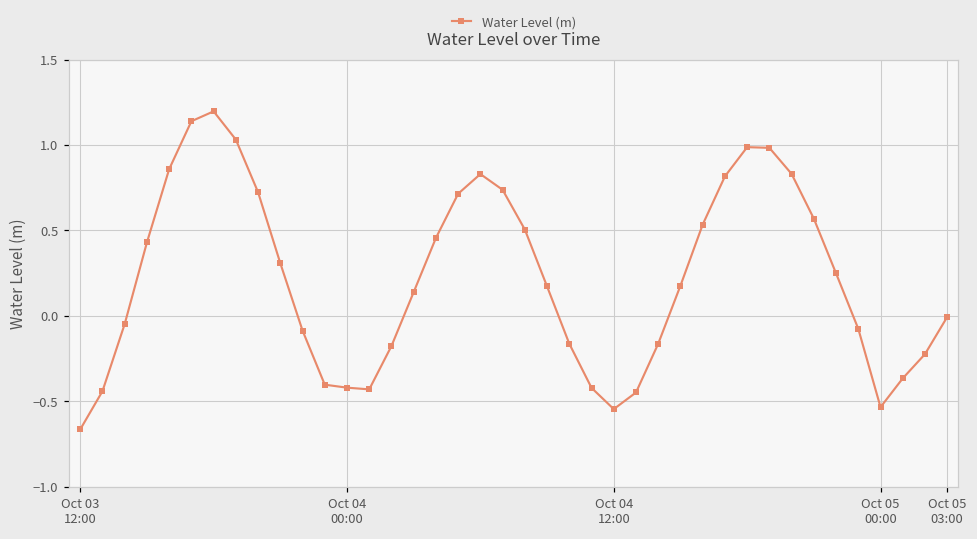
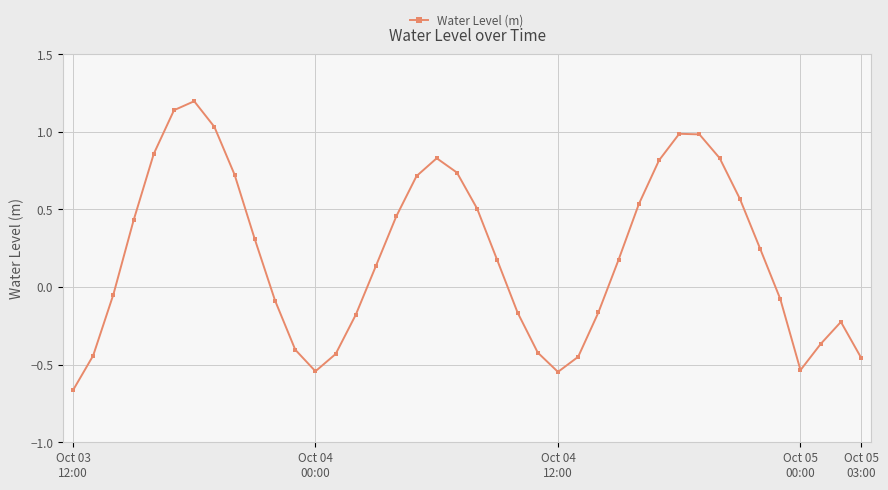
  {
    "Oct 03 12:00": -0.67,
-   "Oct 04 00:00": -0.42,
+   "Oct 04 00:00": -0.54,
    "Oct 04 12:00": -0.55,
    "Oct 05 00:00": -0.54,
-   "Oct 05 03:00": -0.01
+   "Oct 05 03:00": -0.46
  }
